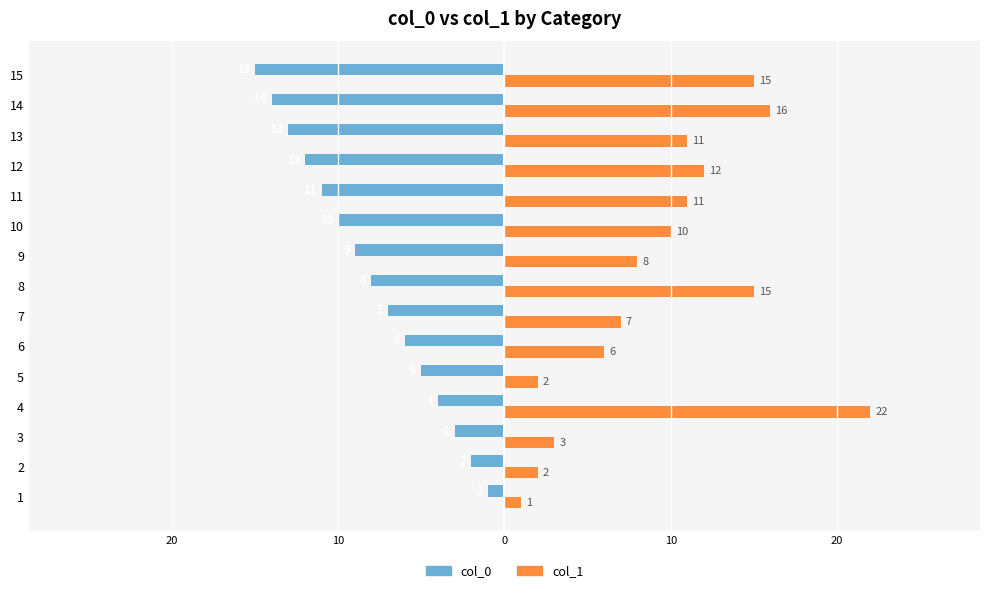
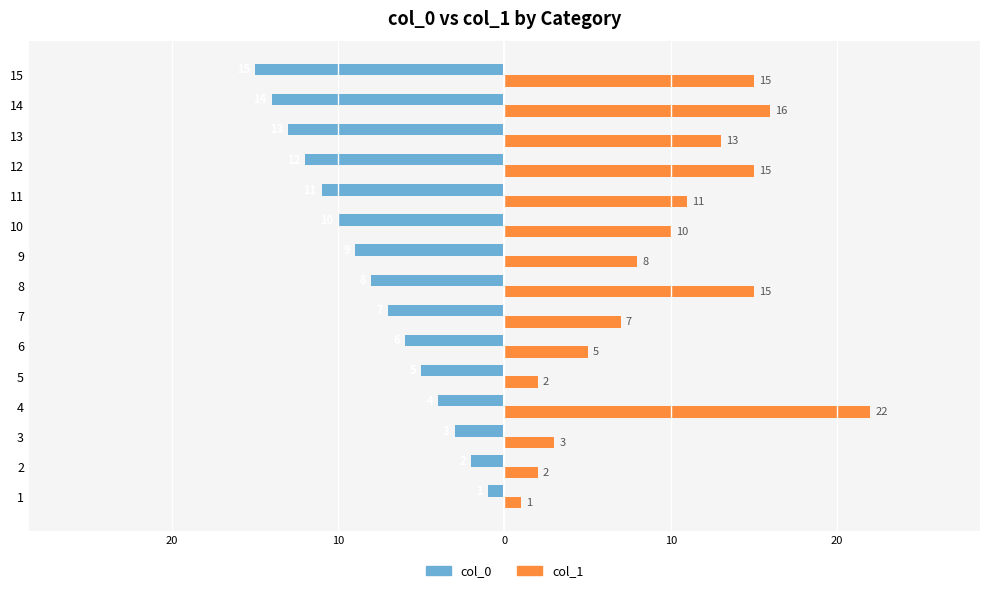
  {
    "col_1": {
      "15": 15,
      "14": 16,
-     "13": 11,
-     "12": 12,
+     "13": 13,
+     "12": 15,
      "11": 11,
      "10": 10,
      "9": 8,
      "8": 15,
      "7": 7,
-     "6": 6,
+     "6": 5,
      "5": 2,
      "4": 22,
      "3": 3,
      "2": 2,
      "1": 1
    }
  }
